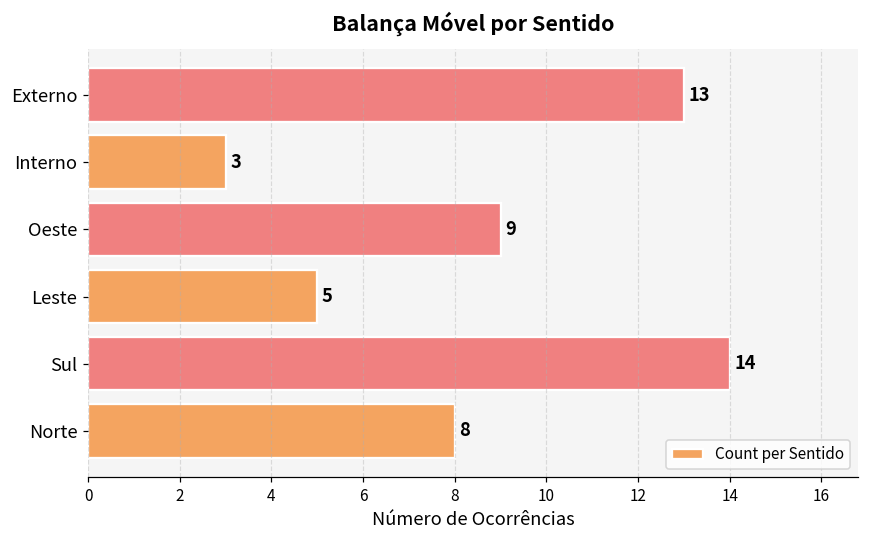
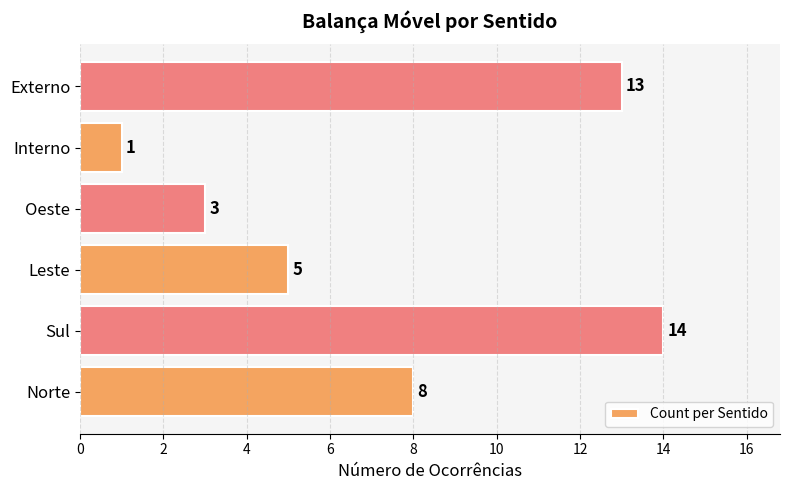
  {
    "Externo": 13,
-   "Interno": 3,
-   "Oeste": 9,
+   "Interno": 1,
+   "Oeste": 3,
    "Leste": 5,
    "Sul": 14,
    "Norte": 8
  }
